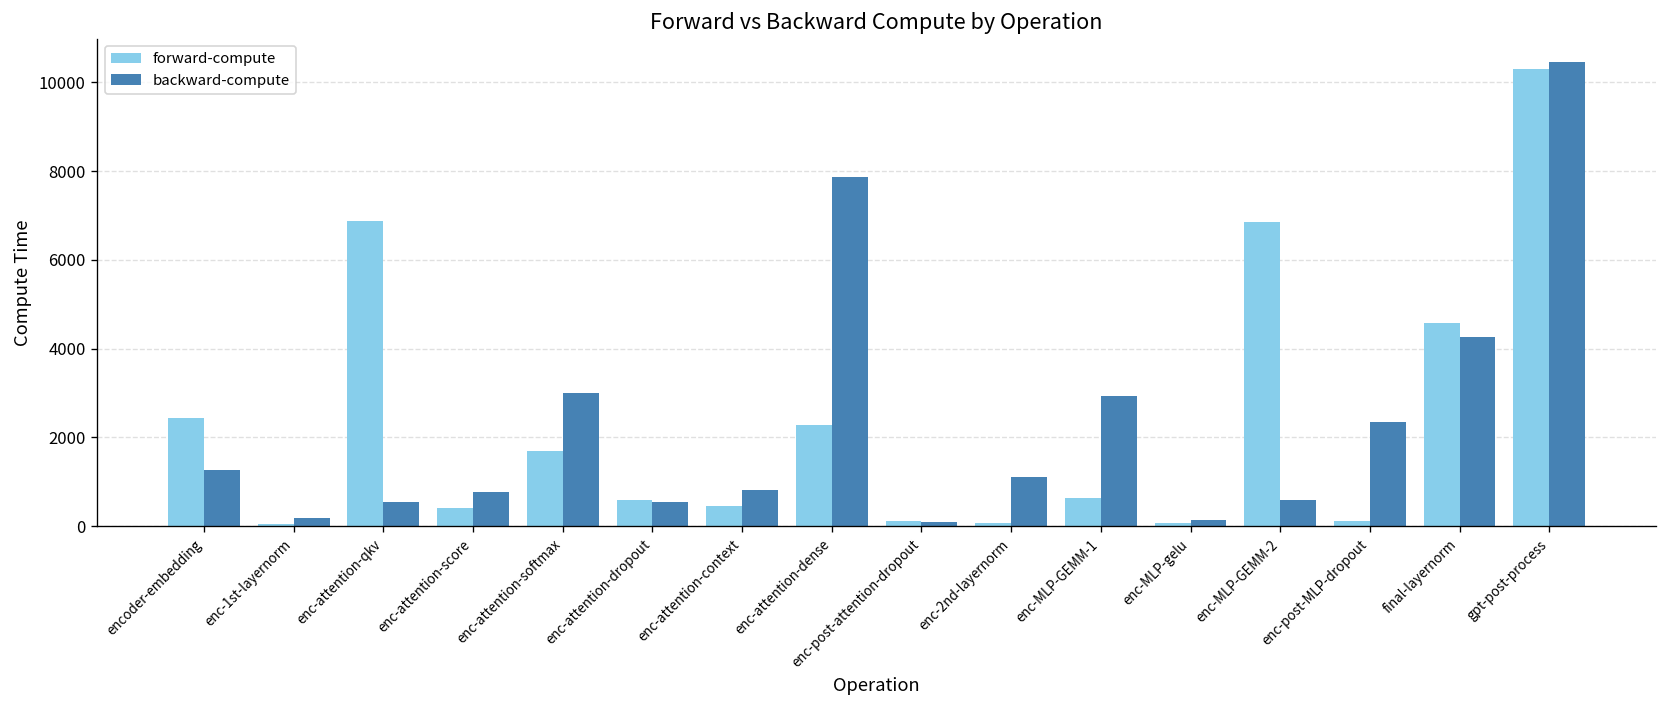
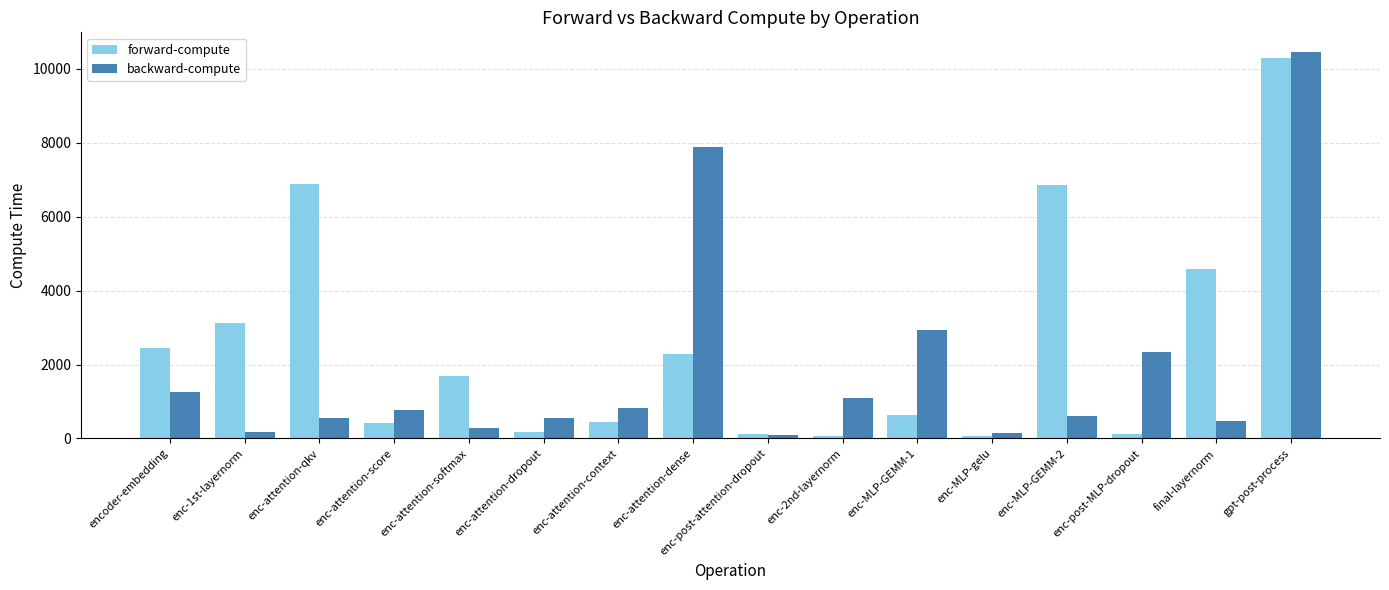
  {
    "forward-compute": {
      "encoder-embedding": 2400,
-     "enc-1st-layernorm": 0,
+     "enc-1st-layernorm": 3100,
      "enc-attention-qkv": 6900,
      "enc-attention-score": 400,
      "enc-attention-softmax": 1700,
-     "enc-attention-dropout": 600,
+     "enc-attention-dropout": 200,
      "enc-attention-context": 400,
      "enc-attention-dense": 2300,
      "enc-post-attention-dropout": 100,
      "enc-MLP-GEMM-1": 600,
      "enc-MLP-GEMM-2": 6900,
      "enc-post-MLP-dropout": 100,
      "final-layernorm": 4600,
      "gpt-post-process": 10300
    },
    "backward-compute": {
      "encoder-embedding": 1300,
      "enc-1st-layernorm": 200,
      "enc-attention-qkv": 500,
      "enc-attention-score": 800,
-     "enc-attention-softmax": 3000,
+     "enc-attention-softmax": 300,
      "enc-attention-dropout": 500,
      "enc-attention-context": 800,
      "enc-attention-dense": 7900,
      "enc-post-attention-dropout": 100,
      "enc-2nd-layernorm": 1100,
      "enc-MLP-GEMM-1": 2900,
      "enc-MLP-gelu": 100,
      "enc-MLP-GEMM-2": 600,
      "enc-post-MLP-dropout": 2300,
-     "final-layernorm": 4300,
+     "final-layernorm": 500,
      "gpt-post-process": 10500
    }
  }
